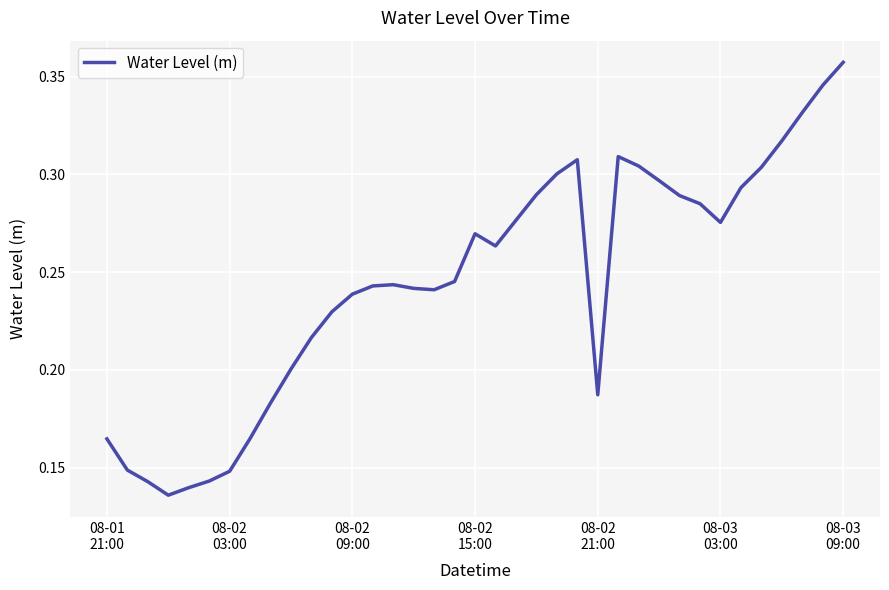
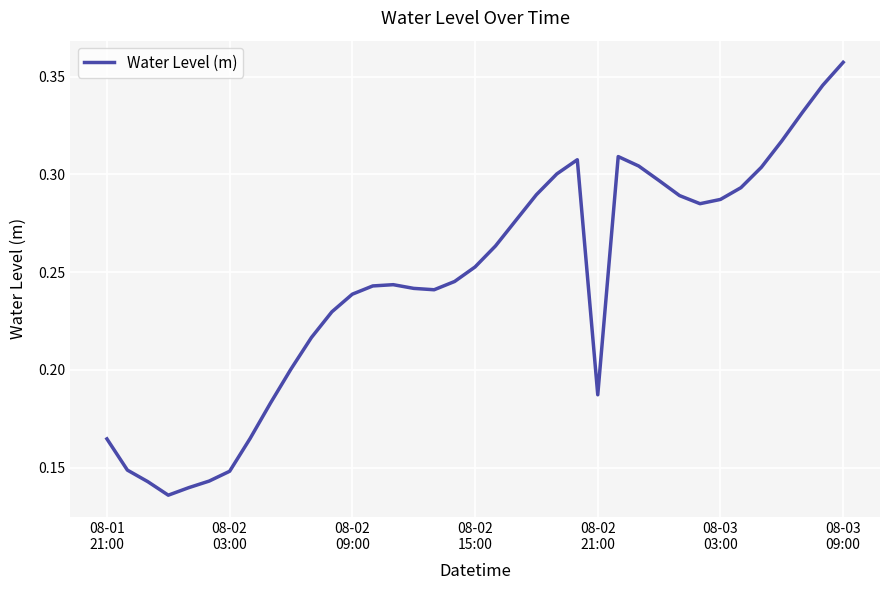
  {
    "08-01 21:00": 0.165,
    "08-02 03:00": 0.148,
    "08-02 09:00": 0.239,
-   "08-02 15:00": 0.270,
+   "08-02 15:00": 0.253,
    "08-02 21:00": 0.187,
-   "08-03 03:00": 0.275,
+   "08-03 03:00": 0.287,
    "08-03 09:00": 0.357
  }
